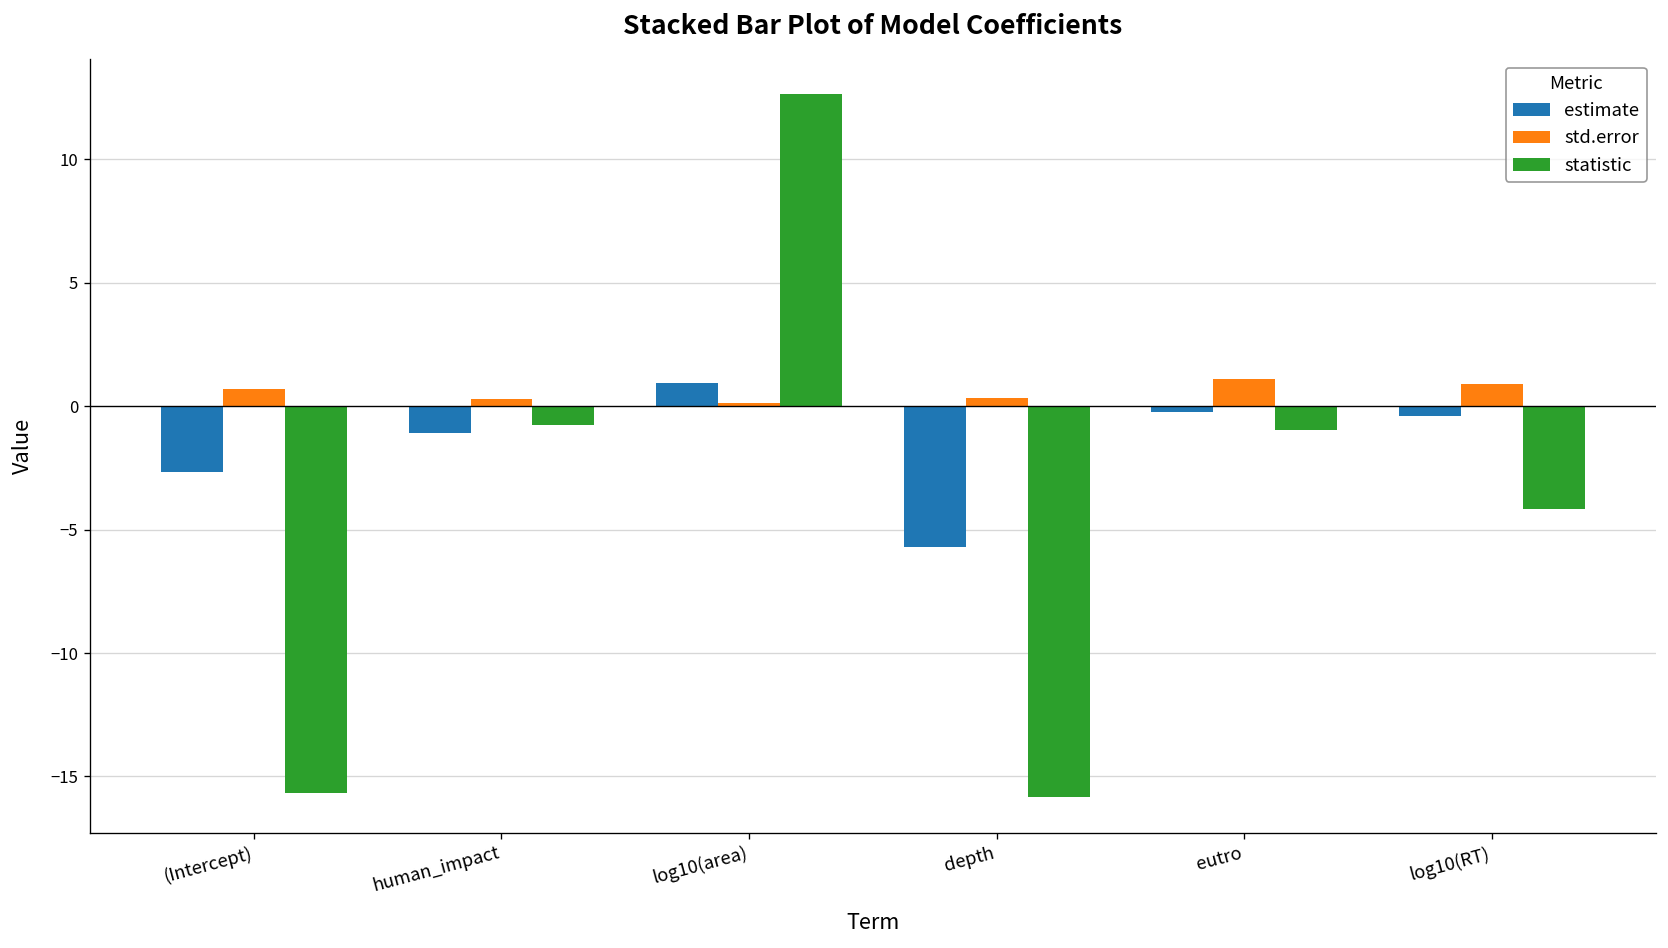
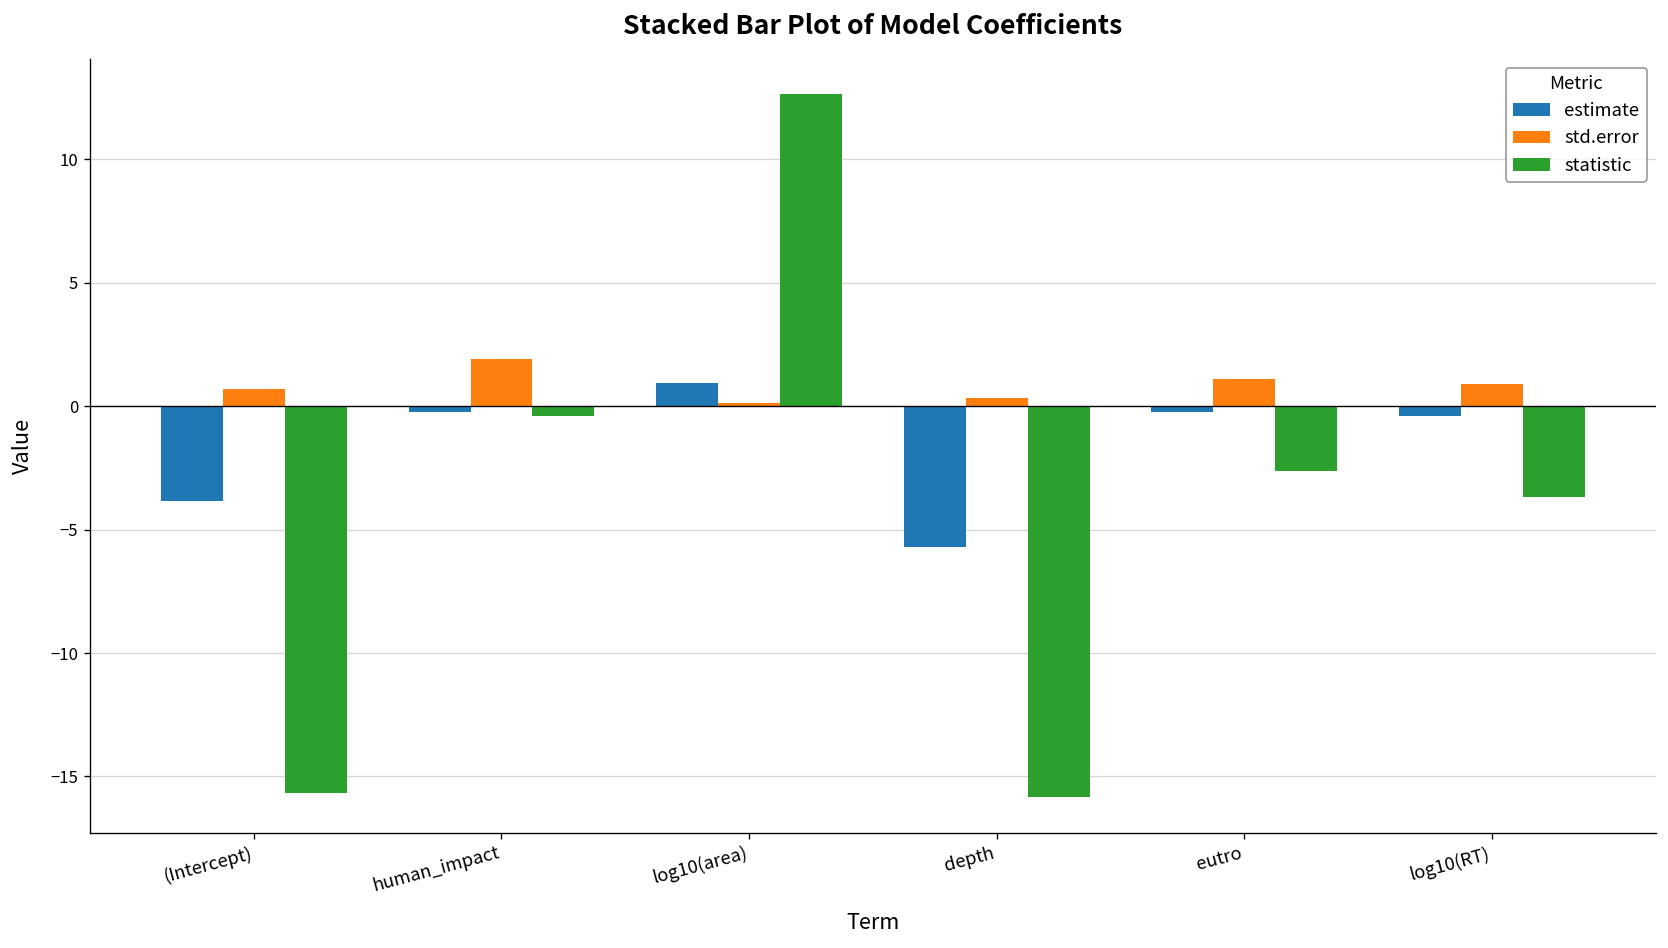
  {
    "estimate": {
-     "(Intercept)": -2.7,
-     "human_impact": -1.1,
+     "(Intercept)": -3.9,
+     "human_impact": -0.2,
      "log10(area)": 0.9,
      "depth": -5.7,
      "eutro": -0.2,
      "log10(RT)": -0.4
    },
    "std.error": {
      "(Intercept)": 0.7,
-     "human_impact": 0.3,
+     "human_impact": 1.9,
      "depth": 0.3,
      "eutro": 1.1,
      "log10(RT)": 0.9
    },
    "statistic": {
      "(Intercept)": -15.7,
-     "human_impact": -0.8,
+     "human_impact": -0.4,
      "log10(area)": 12.7,
      "depth": -15.8,
-     "eutro": -1.0,
-     "log10(RT)": -4.2
+     "eutro": -2.6,
+     "log10(RT)": -3.7
    }
  }
